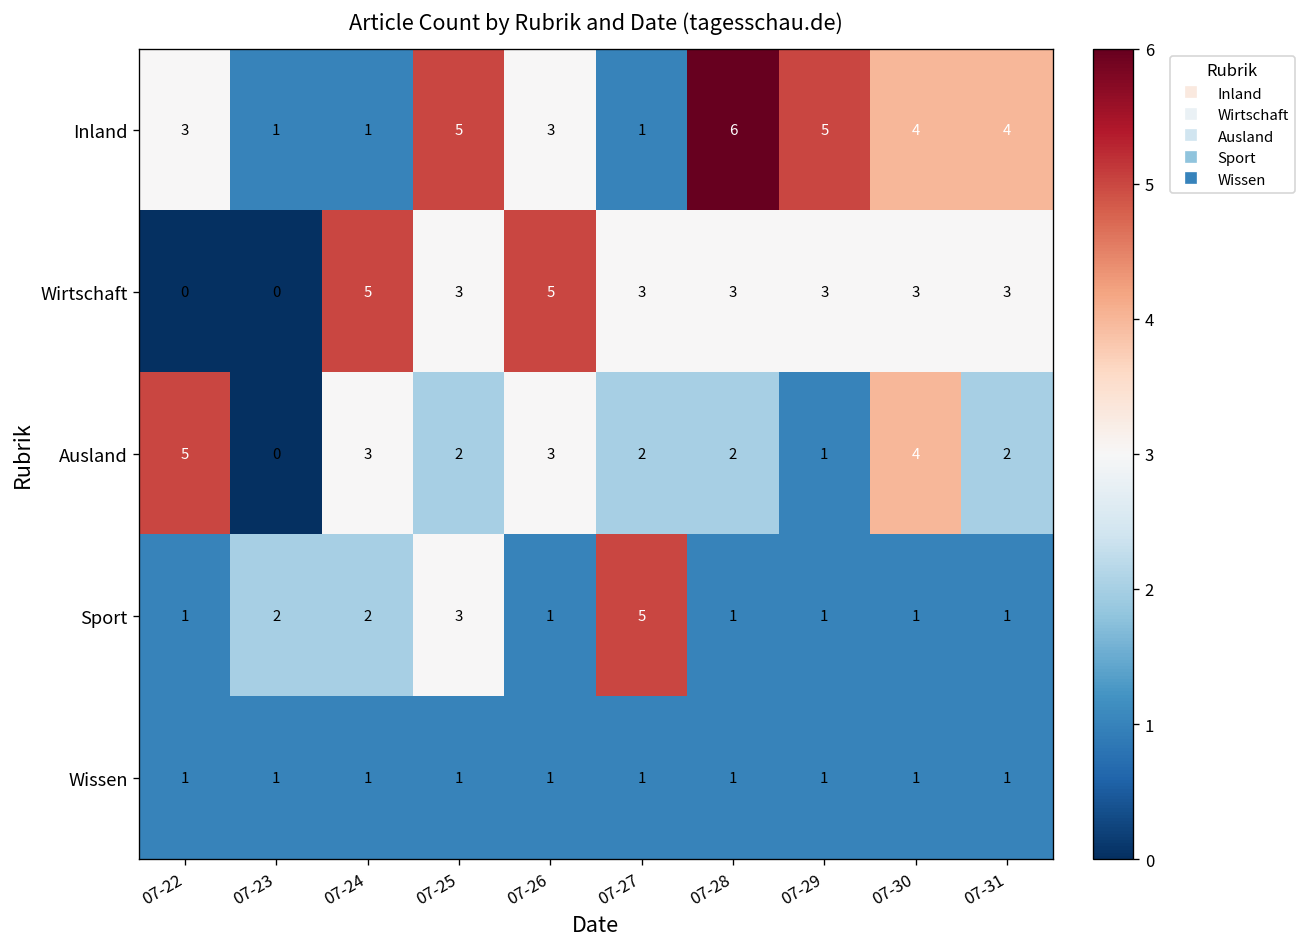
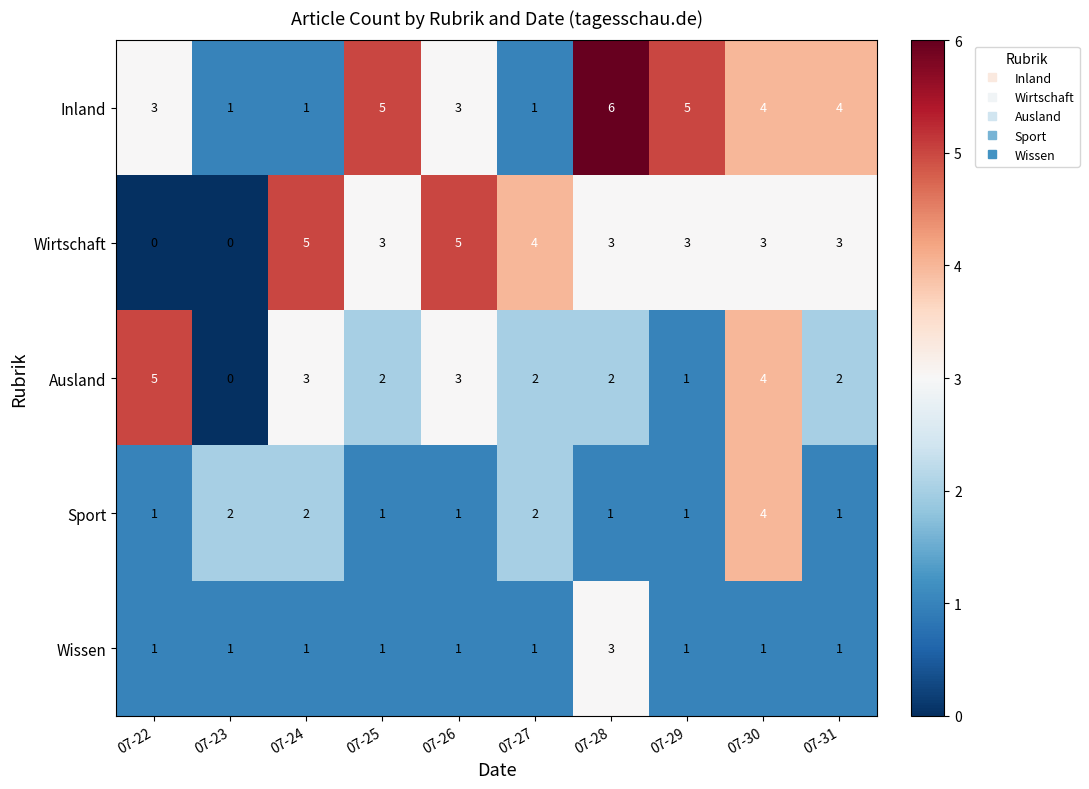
  {
    "Inland": {
      "07-22": 3,
      "07-23": 1,
      "07-24": 1,
      "07-25": 5,
      "07-26": 3,
      "07-27": 1,
      "07-28": 6,
      "07-29": 5,
      "07-30": 4,
      "07-31": 4
    },
    "Wirtschaft": {
      "07-22": 0,
      "07-23": 0,
      "07-24": 5,
      "07-25": 3,
      "07-26": 5,
-     "07-27": 3,
+     "07-27": 4,
      "07-28": 3,
      "07-29": 3,
      "07-30": 3,
      "07-31": 3
    },
    "Ausland": {
      "07-22": 5,
      "07-23": 0,
      "07-24": 3,
      "07-25": 2,
      "07-26": 3,
      "07-27": 2,
      "07-28": 2,
      "07-29": 1,
      "07-30": 4,
      "07-31": 2
    },
    "Sport": {
      "07-22": 1,
      "07-23": 2,
      "07-24": 2,
-     "07-25": 3,
+     "07-25": 1,
      "07-26": 1,
-     "07-27": 5,
+     "07-27": 2,
      "07-28": 1,
      "07-29": 1,
-     "07-30": 1,
+     "07-30": 4,
      "07-31": 1
    },
    "Wissen": {
      "07-22": 1,
      "07-23": 1,
      "07-24": 1,
      "07-25": 1,
      "07-26": 1,
      "07-27": 1,
-     "07-28": 1,
+     "07-28": 3,
      "07-29": 1,
      "07-30": 1,
      "07-31": 1
    }
  }
